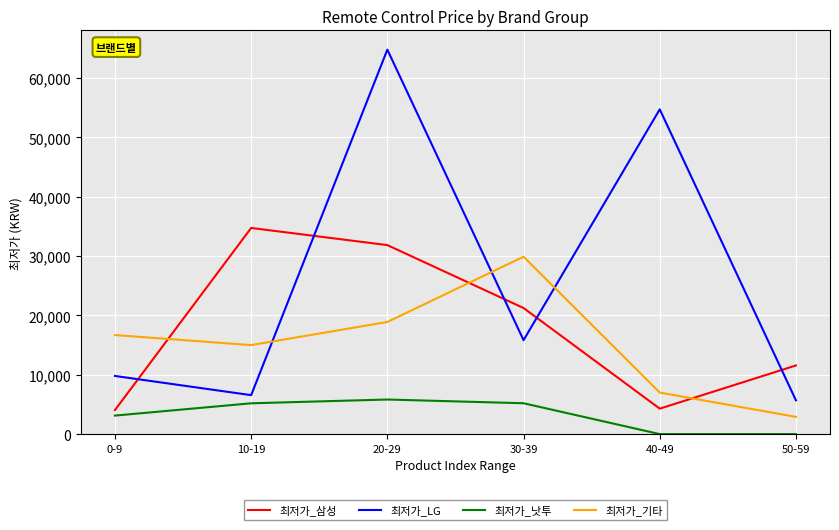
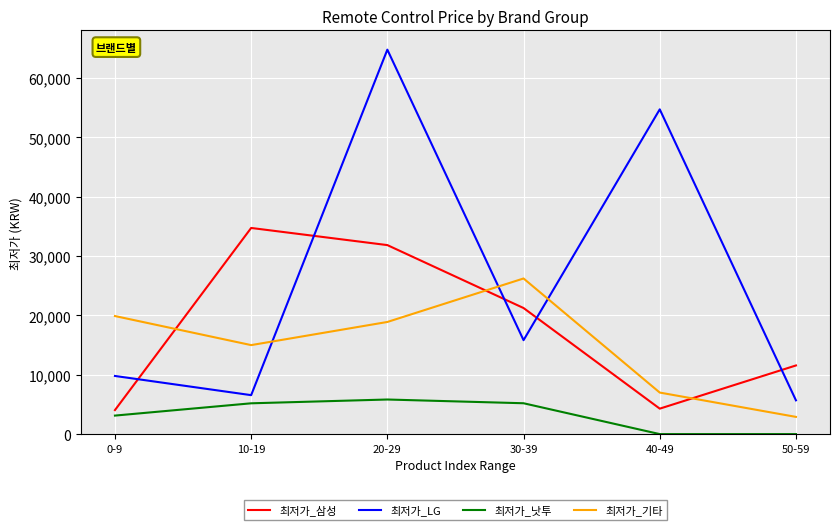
  {
    "최저가_삼성": {
      "0-9": "4,000",
      "10-19": "35,000",
      "20-29": "32,000",
      "30-39": "21,000",
      "40-49": "4,000",
      "50-59": "12,000"
    },
    "최저가_LG": {
      "0-9": "10,000",
      "10-19": "7,000",
      "20-29": "65,000",
      "30-39": "16,000",
      "40-49": "55,000",
      "50-59": "6,000"
    },
    "최저가_낫투": {
      "0-9": "3,000",
      "10-19": "5,000",
      "20-29": "6,000",
      "30-39": "5,000",
      "40-49": "0",
      "50-59": "0"
    },
    "최저가_기타": {
-     "0-9": "17,000",
+     "0-9": "20,000",
      "10-19": "15,000",
      "20-29": "19,000",
-     "30-39": "30,000",
+     "30-39": "26,000",
      "40-49": "7,000",
      "50-59": "3,000"
    }
  }
